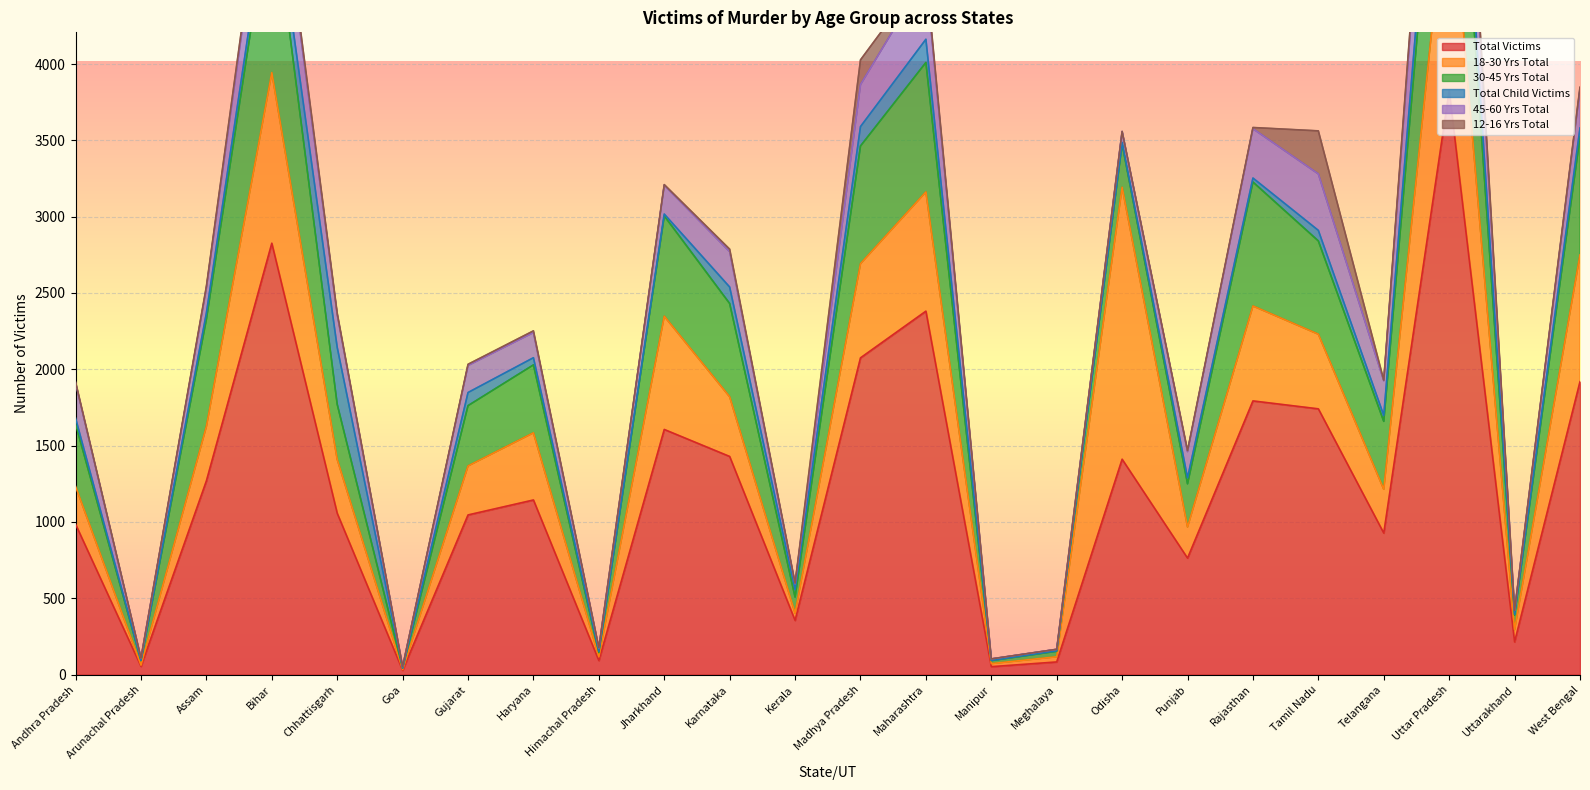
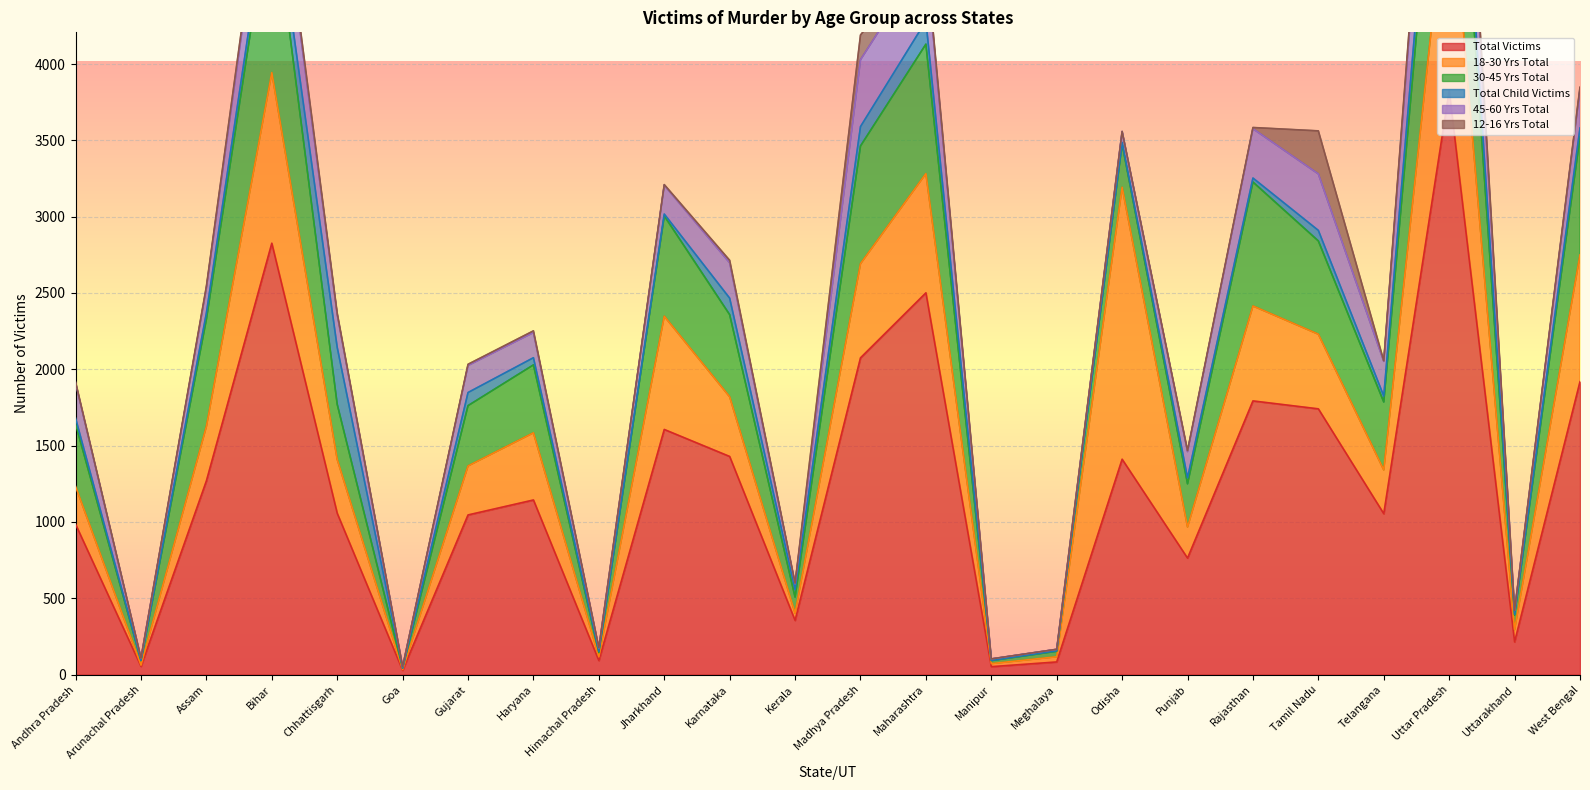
  {
    "Total Victims": {
      "Andhra Pradesh": 990,
      "Assam": 1270,
      "Bihar": 2830,
      "Chhattisgarh": 1060,
      "Gujarat": 1050,
      "Haryana": 1140,
      "Himachal Pradesh": 90,
      "Jharkhand": 1610,
      "Karnataka": 1430,
      "Kerala": 360,
      "Madhya Pradesh": 2080,
-     "Maharashtra": 2380,
+     "Maharashtra": 2500,
      "Manipur": 50,
      "Meghalaya": 80,
      "Odisha": 1410,
      "Punjab": 760,
      "Rajasthan": 1790,
      "Tamil Nadu": 1740,
-     "Telangana": 930,
+     "Telangana": 1050,
      "Uttarakhand": 210,
      "West Bengal": 1920
    },
    "18-30 Yrs Total": {
      "Andhra Pradesh": 250,
      "Assam": 360,
      "Bihar": 1120,
      "Chhattisgarh": 350,
      "Gujarat": 320,
      "Haryana": 440,
      "Himachal Pradesh": 30,
      "Jharkhand": 740,
      "Karnataka": 390,
      "Kerala": 50,
      "Madhya Pradesh": 620,
      "Maharashtra": 780,
      "Manipur": 20,
      "Meghalaya": 30,
      "Odisha": 1780,
      "Punjab": 200,
      "Rajasthan": 620,
      "Tamil Nadu": 490,
      "Telangana": 290,
      "Uttarakhand": 80,
      "West Bengal": 830
    },
    "30-45 Yrs Total": {
      "Andhra Pradesh": 410,
      "Assam": 700,
      "Chhattisgarh": 360,
      "Gujarat": 400,
      "Haryana": 450,
-     "Karnataka": 610,
+     "Karnataka": 540,
      "Kerala": 110,
      "Madhya Pradesh": 770,
      "Maharashtra": 850,
      "Punjab": 280,
      "Rajasthan": 810,
      "Tamil Nadu": 610,
      "Telangana": 450,
      "West Bengal": 770
    },
    "Total Child Victims": {
      "Andhra Pradesh": 40,
      "Assam": 40,
      "Chhattisgarh": 370,
      "Gujarat": 90,
      "Haryana": 50,
      "Karnataka": 110,
      "Kerala": 50,
      "Madhya Pradesh": 130,
      "Punjab": 40,
      "Rajasthan": 30,
      "Tamil Nadu": 70,
      "Telangana": 40,
      "West Bengal": 60
    },
    "45-60 Yrs Total": {
-     "Madhya Pradesh": 280,
+     "Madhya Pradesh": 440,
      "Tamil Nadu": 370
    },
    "12-16 Yrs Total": {
      "Madhya Pradesh": 160,
      "Tamil Nadu": 280
    }
  }
